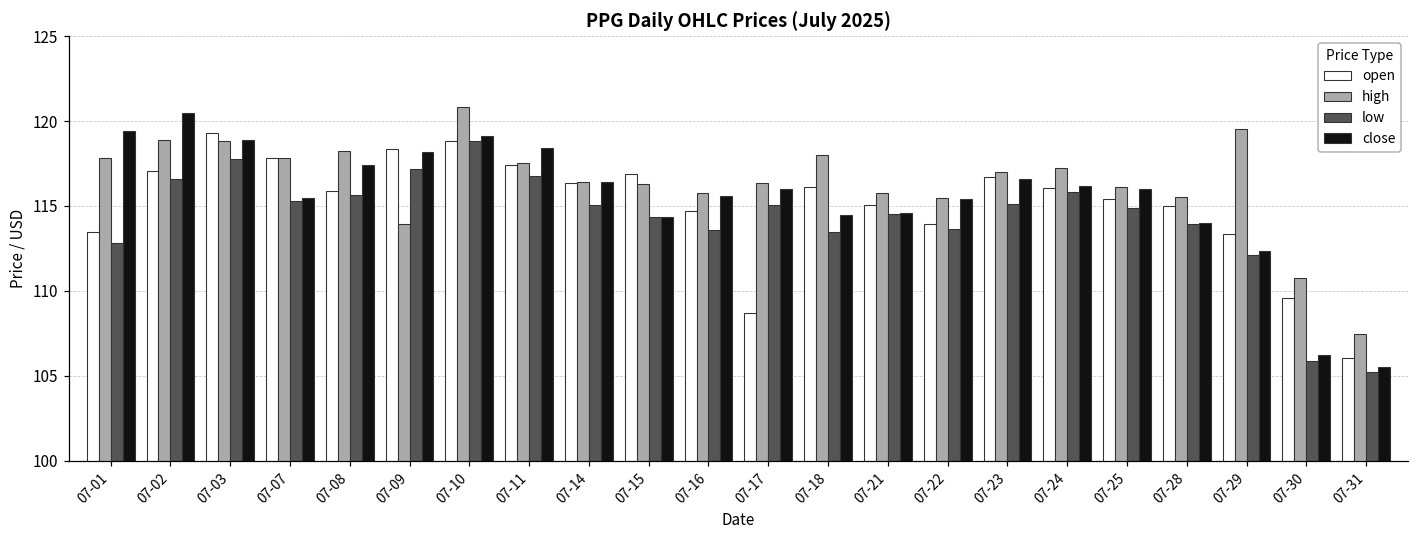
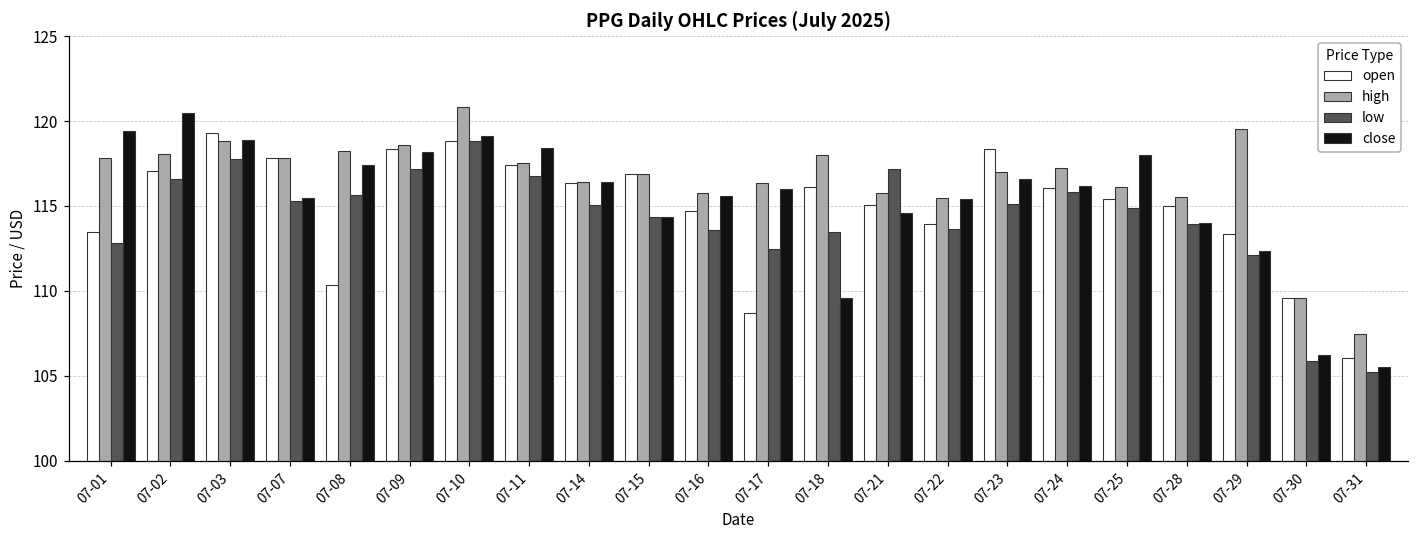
  {
    "open": {
      "07-01": 113.4,
      "07-02": 117.1,
      "07-03": 119.3,
      "07-07": 117.9,
-     "07-08": 115.9,
+     "07-08": 110.3,
      "07-09": 118.4,
      "07-10": 118.8,
      "07-11": 117.4,
      "07-14": 116.4,
      "07-15": 116.9,
      "07-16": 114.7,
      "07-17": 108.7,
      "07-18": 116.1,
      "07-21": 115.1,
      "07-22": 113.9,
-     "07-23": 116.7,
+     "07-23": 118.4,
      "07-24": 116.0,
      "07-25": 115.4,
      "07-28": 115.0,
      "07-29": 113.4,
      "07-30": 109.6,
      "07-31": 106.0
    },
    "high": {
      "07-01": 117.8,
-     "07-02": 118.9,
+     "07-02": 118.1,
      "07-03": 118.9,
      "07-07": 117.9,
      "07-08": 118.2,
-     "07-09": 114.0,
+     "07-09": 118.6,
      "07-10": 120.8,
      "07-11": 117.5,
      "07-14": 116.4,
-     "07-15": 116.3,
+     "07-15": 116.9,
      "07-16": 115.8,
      "07-17": 116.3,
      "07-18": 118.0,
      "07-21": 115.8,
      "07-22": 115.5,
      "07-23": 117.0,
      "07-24": 117.2,
      "07-25": 116.1,
      "07-28": 115.5,
      "07-29": 119.5,
-     "07-30": 110.7,
+     "07-30": 109.6,
      "07-31": 107.5
    },
    "low": {
      "07-01": 112.8,
      "07-02": 116.6,
      "07-03": 117.8,
      "07-07": 115.3,
      "07-08": 115.7,
      "07-09": 117.2,
      "07-10": 118.8,
      "07-11": 116.8,
      "07-14": 115.1,
      "07-15": 114.4,
      "07-16": 113.6,
-     "07-17": 115.1,
+     "07-17": 112.4,
      "07-18": 113.5,
-     "07-21": 114.5,
+     "07-21": 117.2,
      "07-22": 113.7,
      "07-23": 115.1,
      "07-24": 115.8,
      "07-25": 114.9,
      "07-28": 113.9,
      "07-29": 112.1,
      "07-30": 105.9,
      "07-31": 105.2
    },
    "close": {
      "07-01": 119.4,
      "07-02": 120.5,
      "07-03": 118.9,
      "07-07": 115.5,
      "07-08": 117.4,
      "07-09": 118.2,
      "07-10": 119.1,
      "07-11": 118.4,
      "07-14": 116.4,
      "07-15": 114.4,
      "07-16": 115.6,
      "07-17": 116.0,
-     "07-18": 114.5,
+     "07-18": 109.6,
      "07-21": 114.6,
      "07-22": 115.4,
      "07-23": 116.6,
      "07-24": 116.2,
-     "07-25": 116.0,
+     "07-25": 118.0,
      "07-28": 114.0,
      "07-29": 112.4,
      "07-30": 106.2,
      "07-31": 105.5
    }
  }
